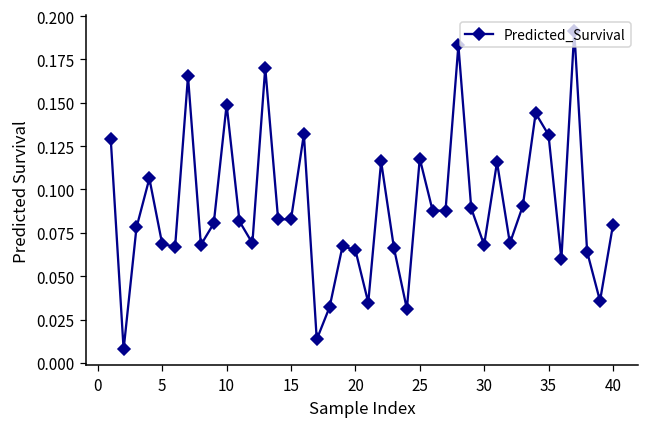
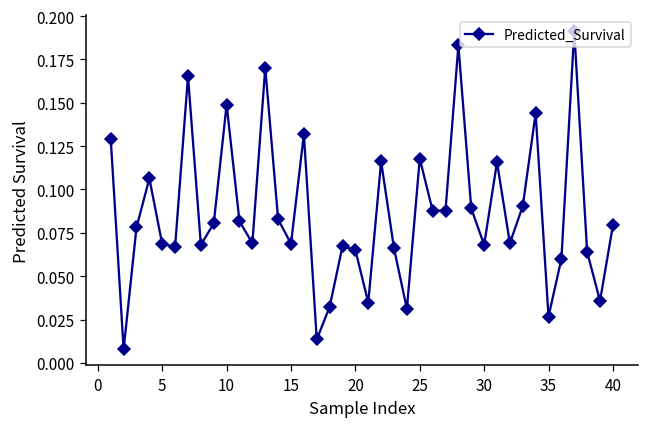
  {
    "5": 0.068,
    "10": 0.149,
-   "15": 0.083,
+   "15": 0.069,
    "20": 0.065,
    "25": 0.118,
    "30": 0.068,
-   "35": 0.131,
+   "35": 0.027,
    "40": 0.079
  }
